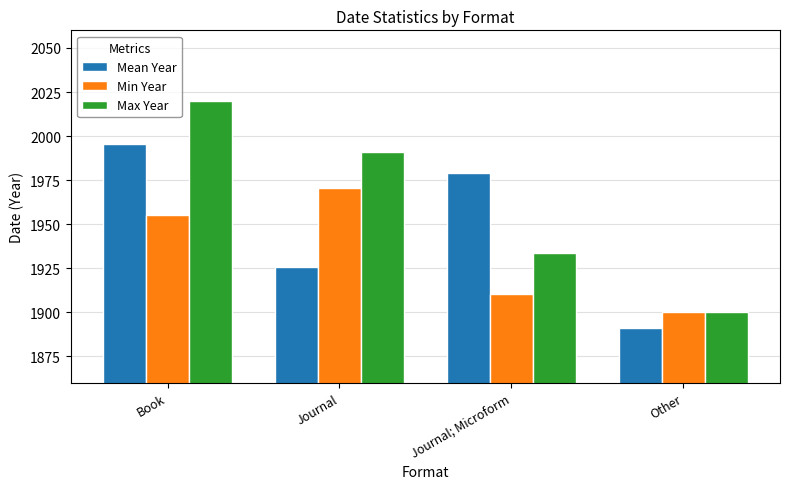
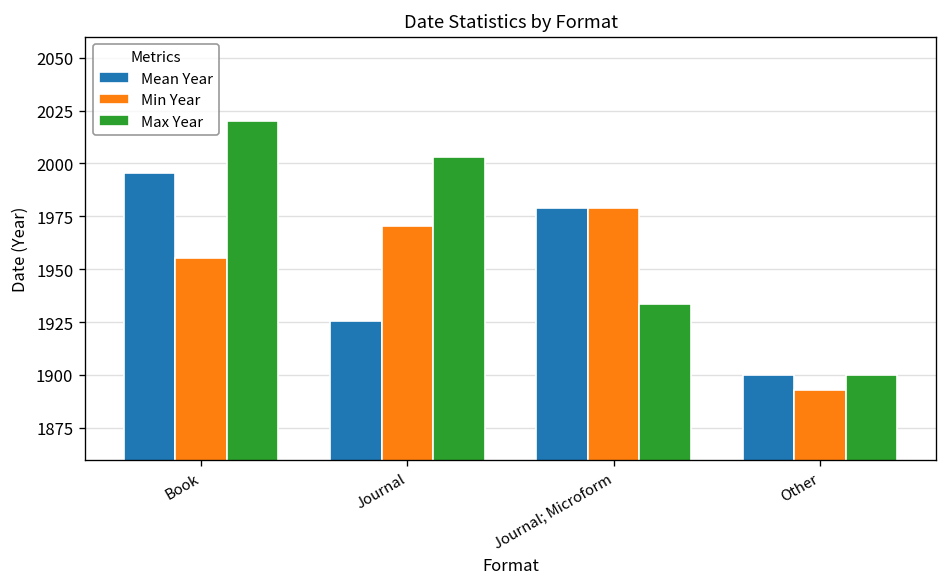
  {
    "Mean Year": {
      "Book": 1995,
      "Journal": 1926,
      "Journal; Microform": 1979,
-     "Other": 1891
+     "Other": 1900
    },
    "Min Year": {
      "Book": 1955,
      "Journal": 1971,
-     "Journal; Microform": 1910,
-     "Other": 1900
+     "Journal; Microform": 1979,
+     "Other": 1893
    },
    "Max Year": {
      "Book": 2020,
-     "Journal": 1991,
+     "Journal": 2003,
      "Journal; Microform": 1934,
      "Other": 1900
    }
  }
